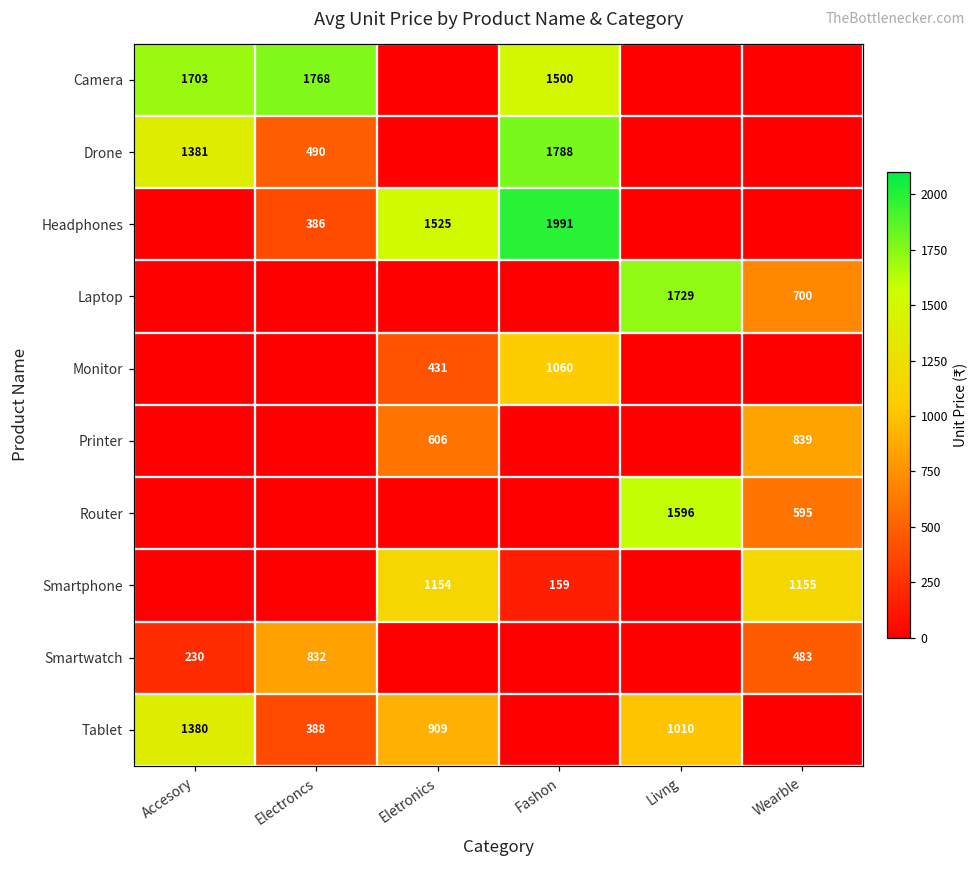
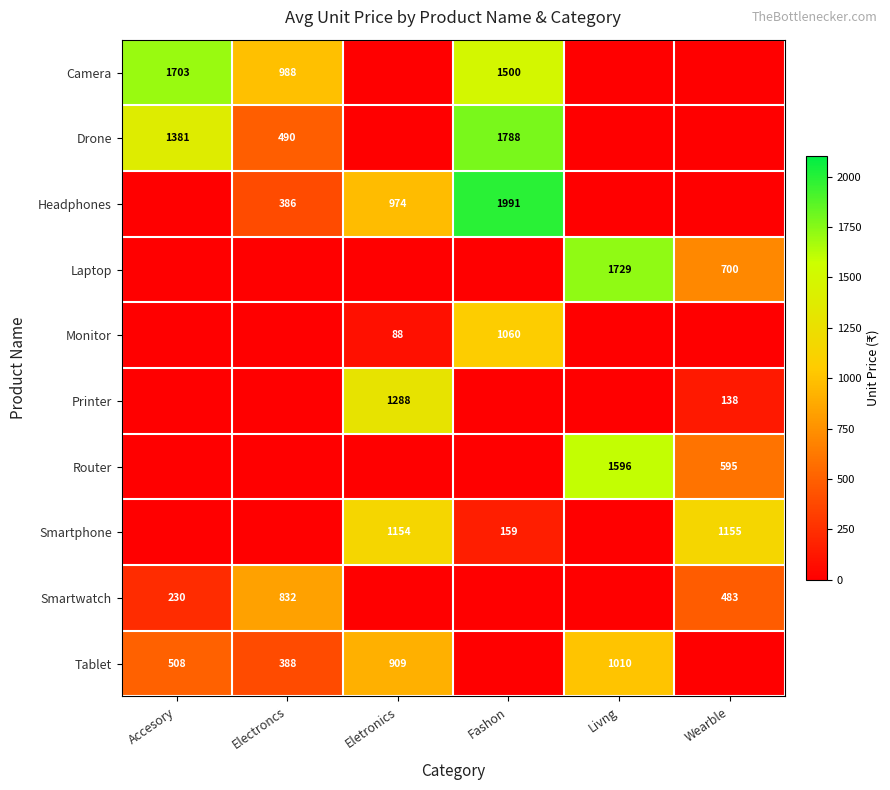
  {
    "Camera": {
      "Accesory": 1703,
-     "Electroncs": 1768,
+     "Electroncs": 988,
      "Fashon": 1500
    },
    "Drone": {
      "Accesory": 1381,
      "Electroncs": 490,
      "Fashon": 1788
    },
    "Headphones": {
      "Electroncs": 386,
-     "Eletronics": 1525,
+     "Eletronics": 974,
      "Fashon": 1991
    },
    "Laptop": {
      "Livng": 1729,
      "Wearble": 700
    },
    "Monitor": {
-     "Eletronics": 431,
+     "Eletronics": 88,
      "Fashon": 1060
    },
    "Printer": {
-     "Eletronics": 606,
-     "Wearble": 839
+     "Eletronics": 1288,
+     "Wearble": 138
    },
    "Router": {
      "Livng": 1596,
      "Wearble": 595
    },
    "Smartphone": {
      "Eletronics": 1154,
      "Fashon": 159,
      "Wearble": 1155
    },
    "Smartwatch": {
      "Accesory": 230,
      "Electroncs": 832,
      "Wearble": 483
    },
    "Tablet": {
-     "Accesory": 1380,
+     "Accesory": 508,
      "Electroncs": 388,
      "Eletronics": 909,
      "Livng": 1010
    }
  }
